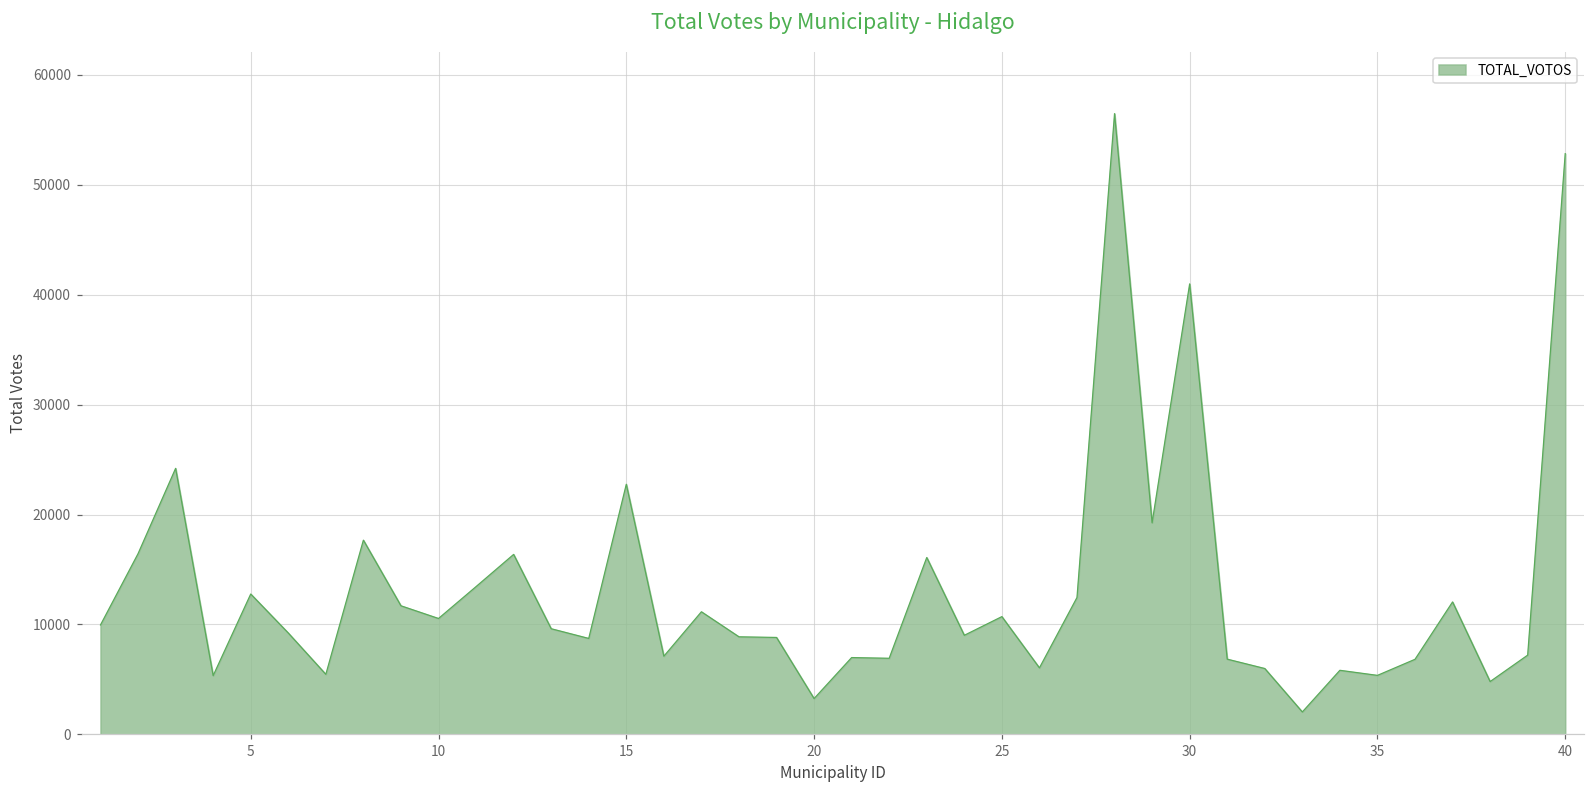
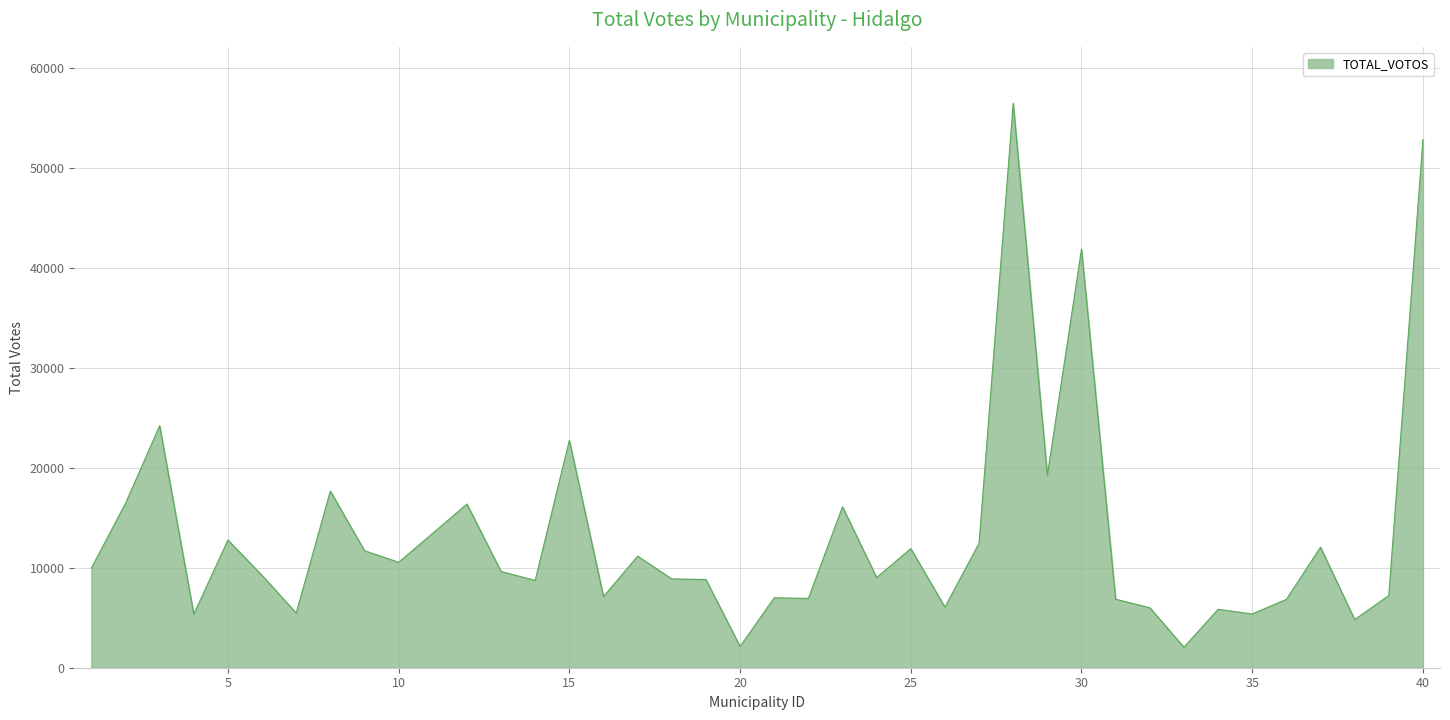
  {
    "5": 13000,
    "10": 11000,
    "15": 23000,
-   "20": 3000,
-   "25": 11000,
-   "30": 41000,
+   "20": 2000,
+   "25": 12000,
+   "30": 42000,
    "35": 5000,
    "40": 53000
  }
